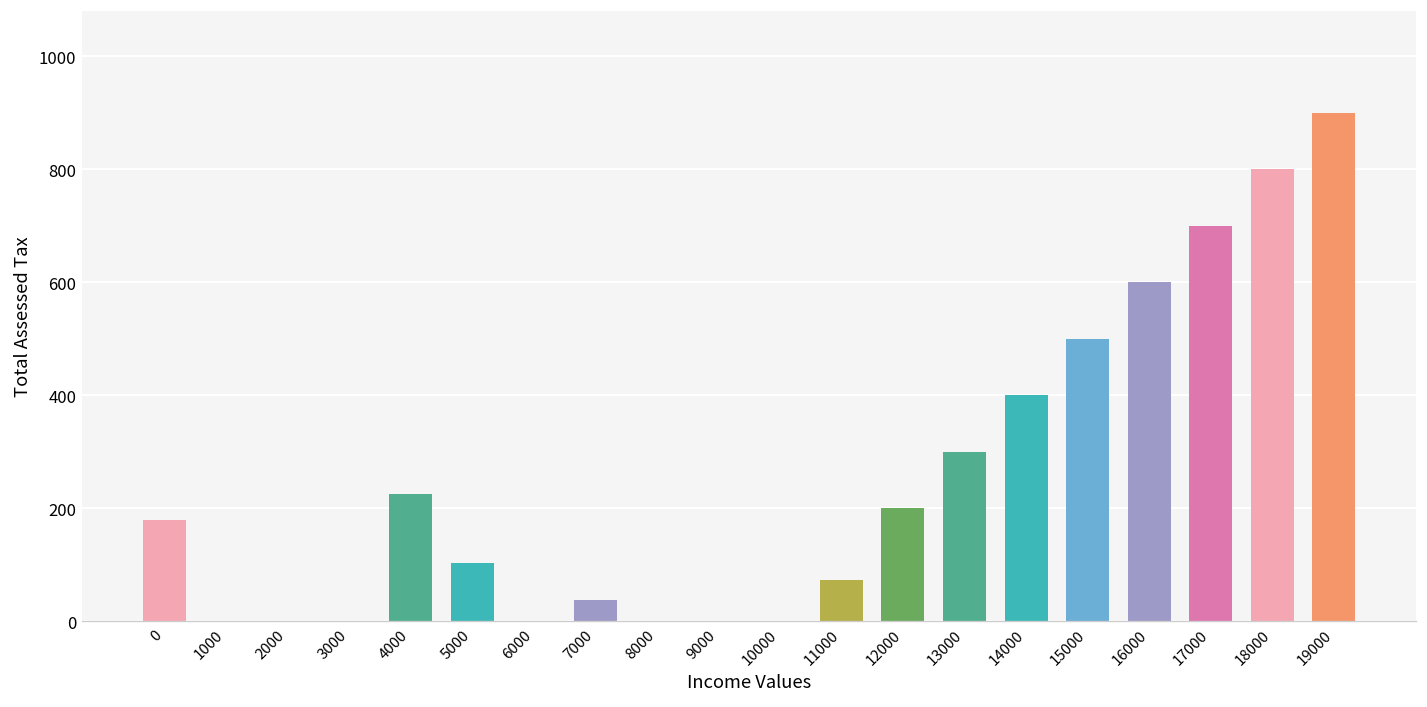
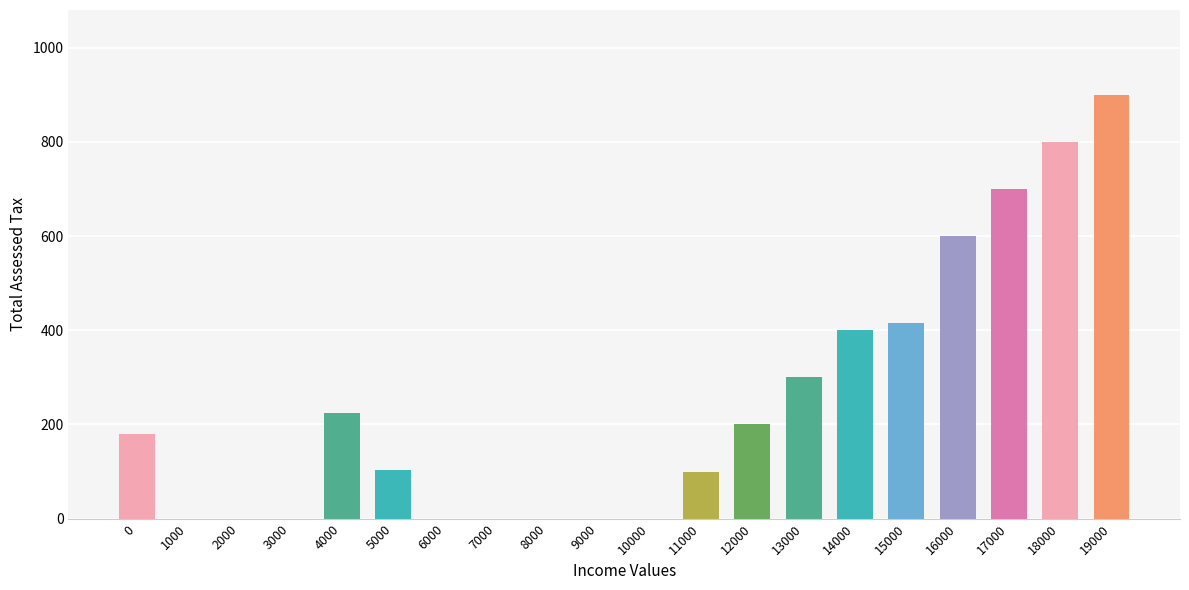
  {
    "0": 180,
    "1000": 0,
    "2000": 0,
    "3000": 0,
    "4000": 230,
    "5000": 100,
    "6000": 0,
-   "7000": 40,
+   "7000": 0,
    "8000": 0,
    "9000": 0,
    "10000": 0,
-   "11000": 70,
+   "11000": 100,
    "12000": 200,
    "13000": 300,
    "14000": 400,
-   "15000": 500,
+   "15000": 420,
    "16000": 600,
    "17000": 700,
    "18000": 800,
    "19000": 900
  }
